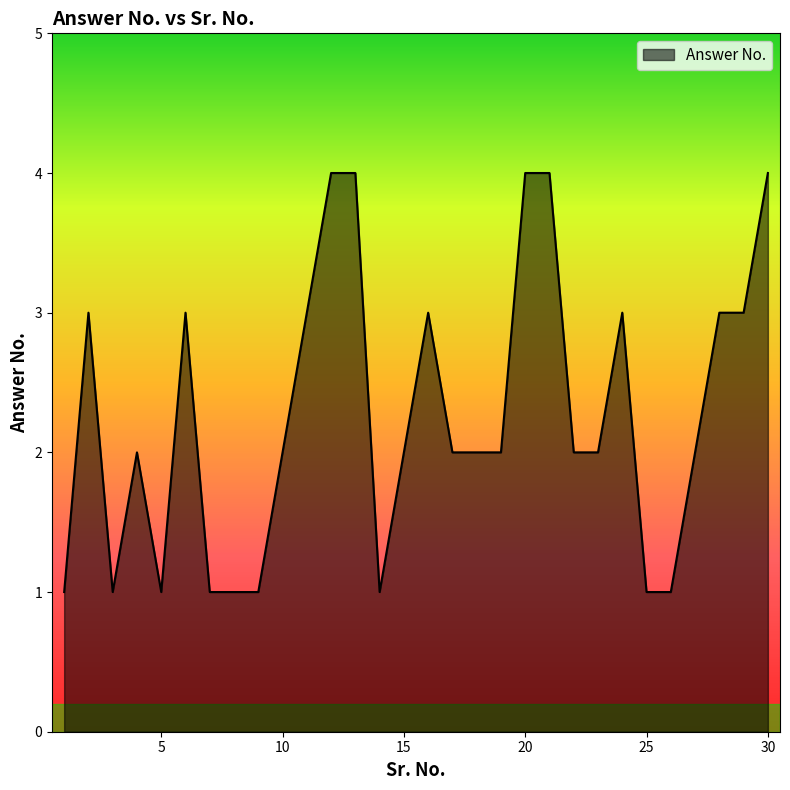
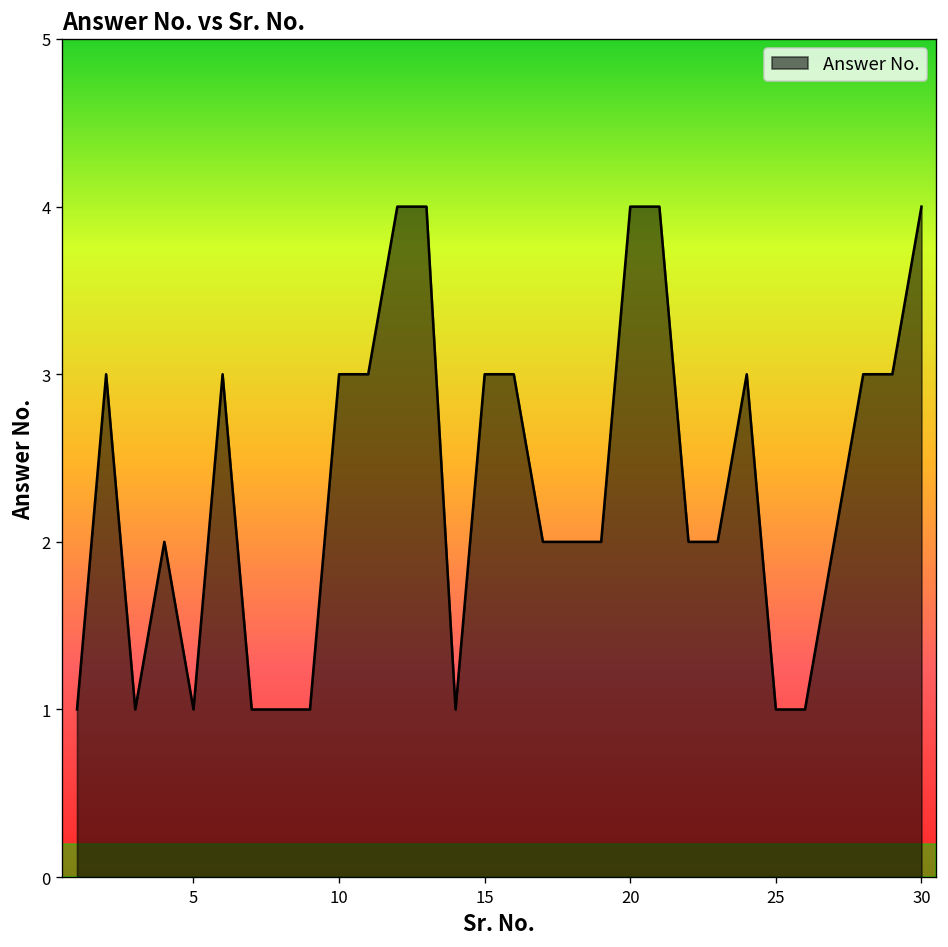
  {
    "5": 1,
-   "10": 2,
-   "15": 2,
+   "10": 3,
+   "15": 3,
    "20": 4,
    "25": 1,
    "30": 4
  }
